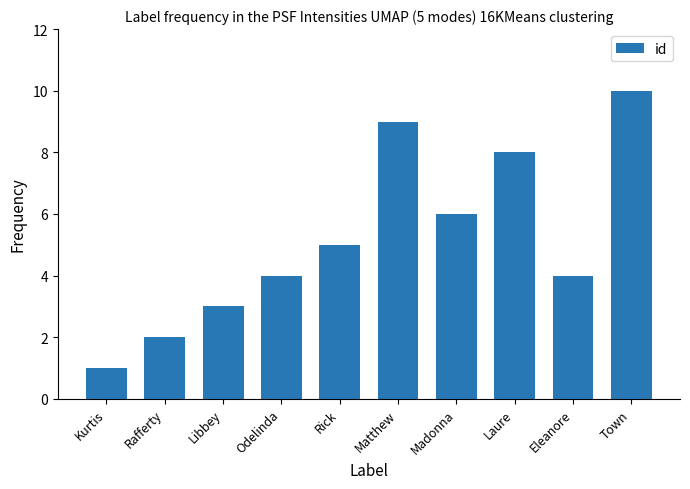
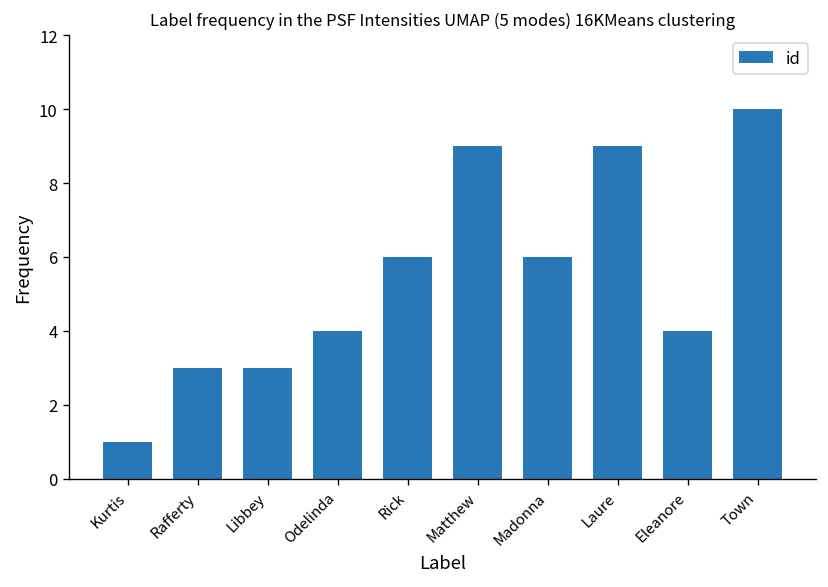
  {
    "Kurtis": 1,
-   "Rafferty": 2,
+   "Rafferty": 3,
    "Libbey": 3,
    "Odelinda": 4,
-   "Rick": 5,
+   "Rick": 6,
    "Matthew": 9,
    "Madonna": 6,
-   "Laure": 8,
+   "Laure": 9,
    "Eleanore": 4,
    "Town": 10
  }
